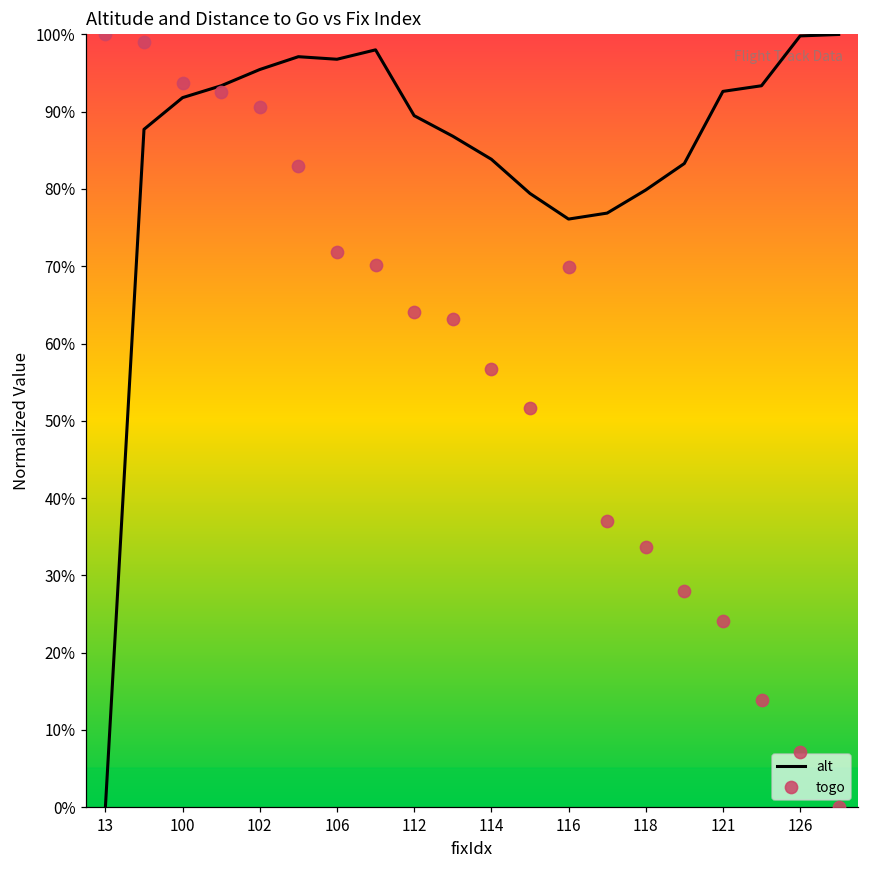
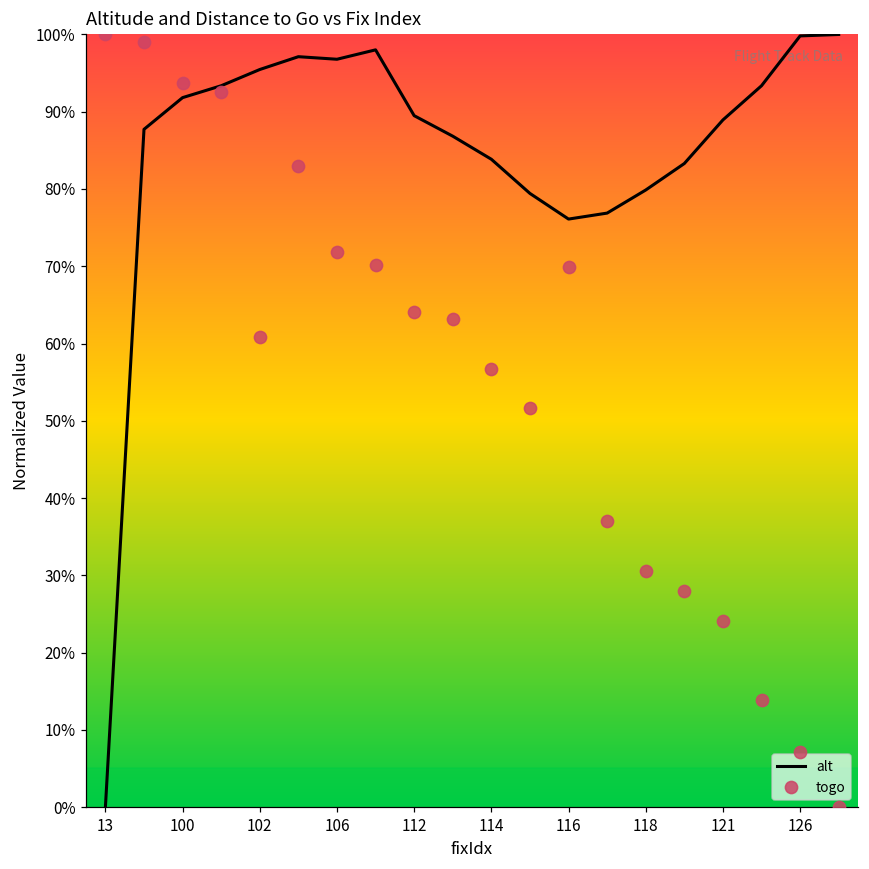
  {
    "alt": {
      "100": "92%",
      "102": "95%",
      "106": "97%",
      "112": "89%",
      "114": "84%",
      "116": "76%",
      "118": "80%",
-     "121": "93%",
+     "121": "89%",
      "126": "100%"
    },
    "togo": {
      "100": "94%",
-     "102": "91%",
+     "102": "61%",
      "106": "72%",
      "112": "64%",
      "114": "57%",
      "116": "70%",
-     "118": "34%",
+     "118": "31%",
      "121": "24%",
      "126": "7%"
    }
  }
